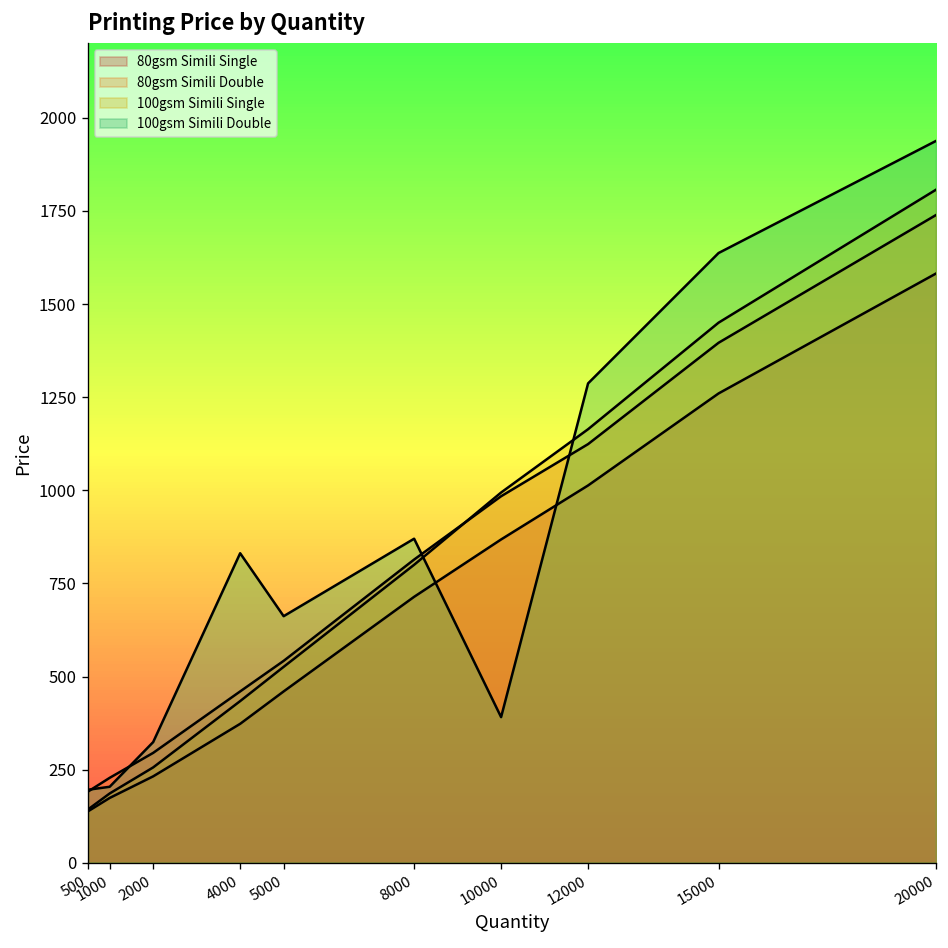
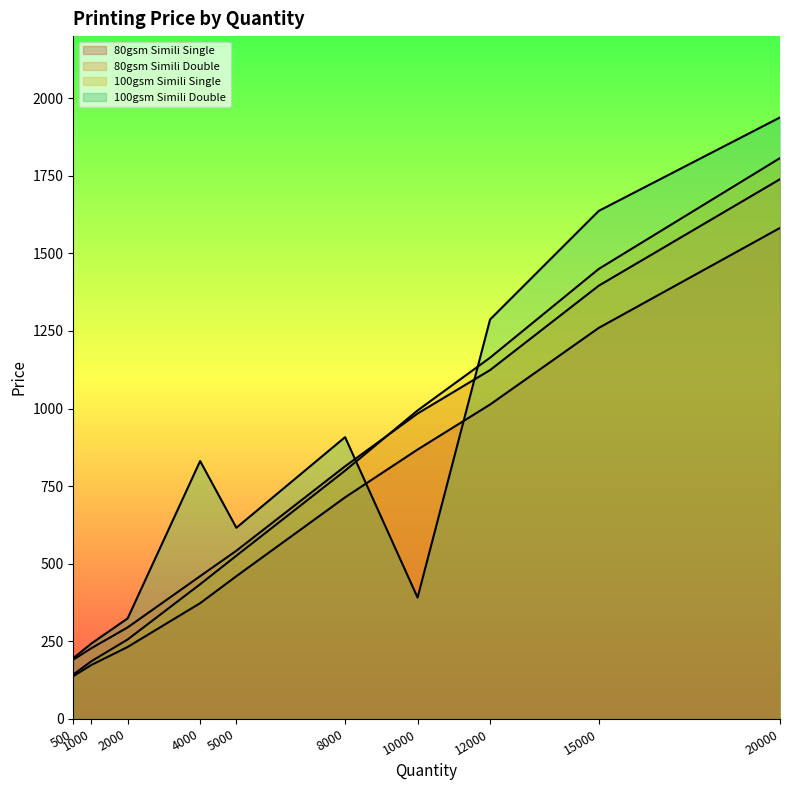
  {
    "100gsm Simili Double": {
-     "1000": 200,
+     "1000": 240,
      "2000": 320,
      "4000": 830,
-     "5000": 660,
-     "8000": 870,
+     "5000": 620,
+     "8000": 910,
      "10000": 390,
      "12000": 1290,
      "15000": 1640,
      "20000": 1940
    }
  }
